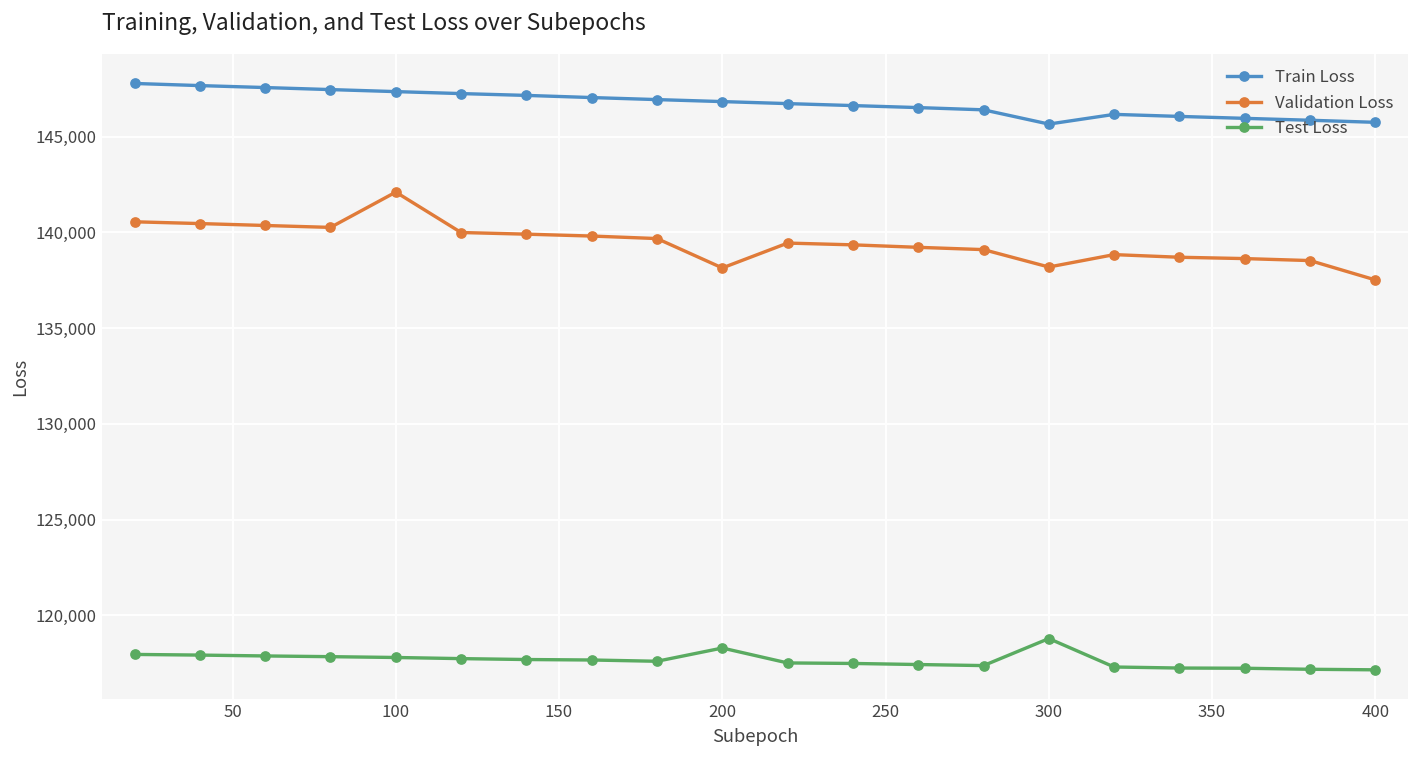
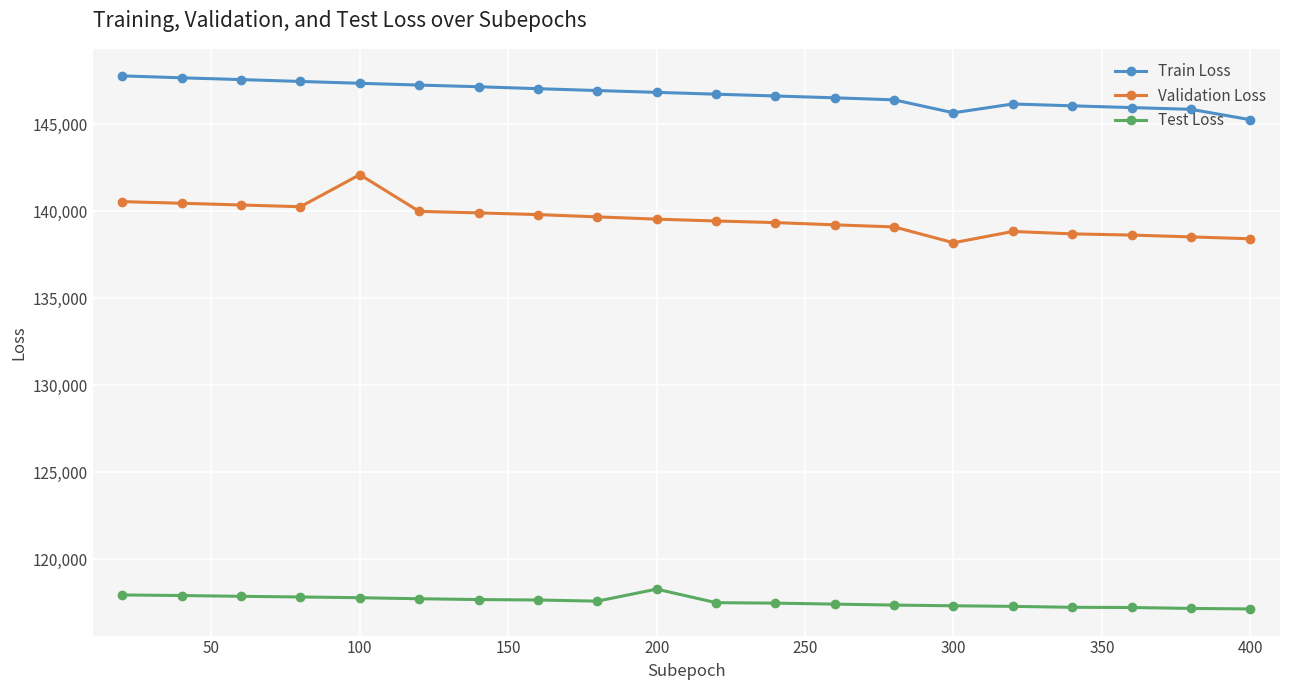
  {
    "Train Loss": {
      "100": "147,300",
      "200": "146,800",
      "300": "145,700",
-     "400": "145,700"
+     "400": "145,300"
    },
    "Validation Loss": {
      "100": "142,100",
-     "200": "138,100",
+     "200": "139,500",
      "300": "138,200",
-     "400": "137,500"
+     "400": "138,400"
    },
    "Test Loss": {
      "100": "117,800",
      "200": "118,300",
-     "300": "118,800",
+     "300": "117,300",
      "400": "117,200"
    }
  }
